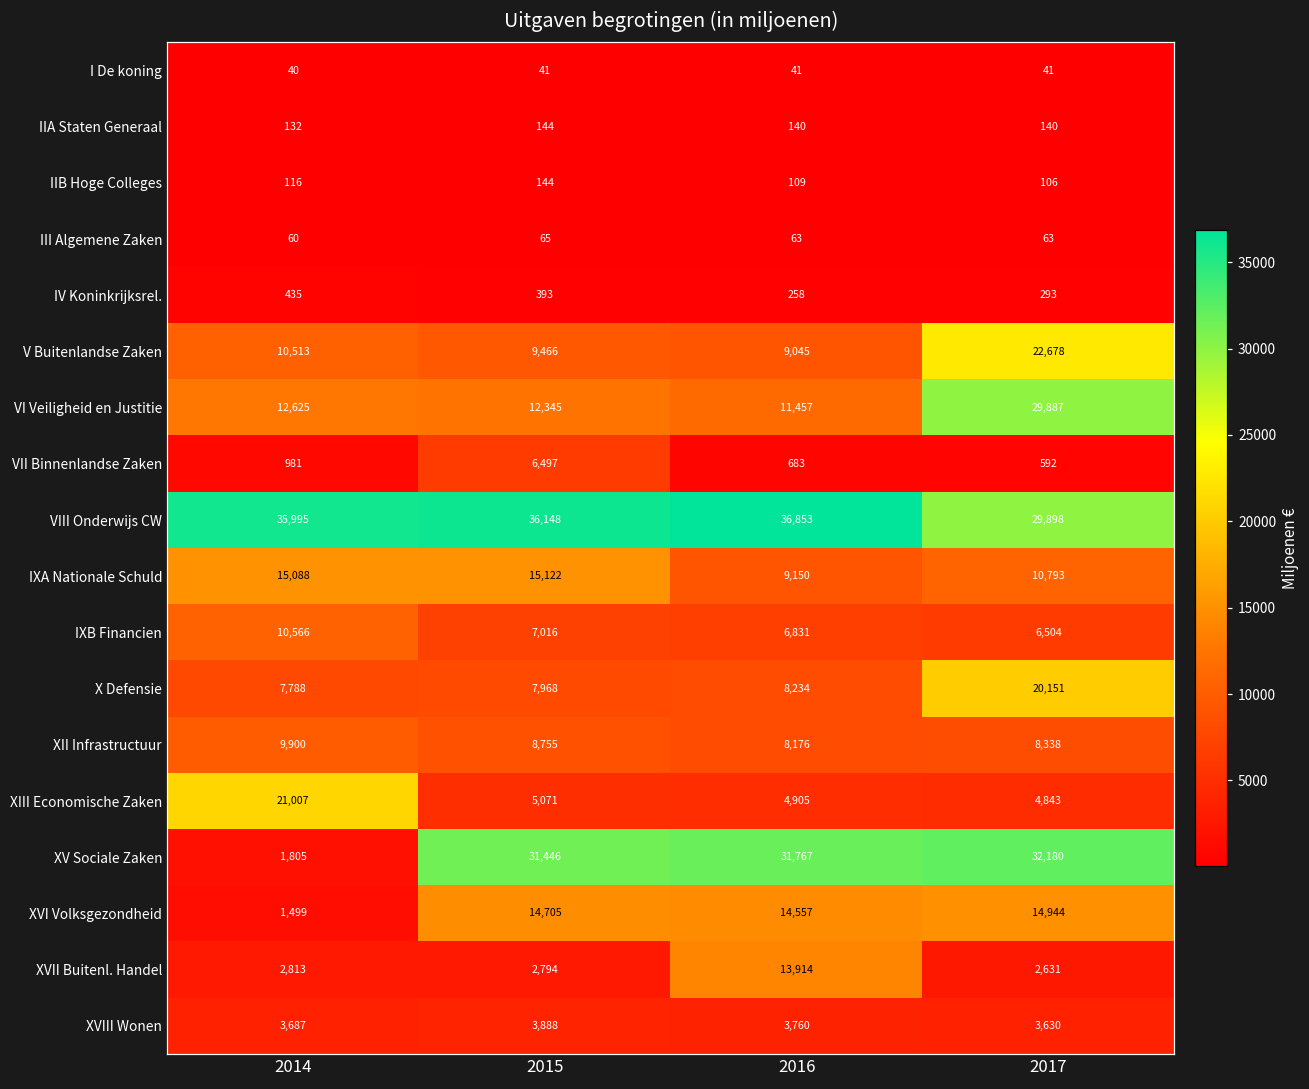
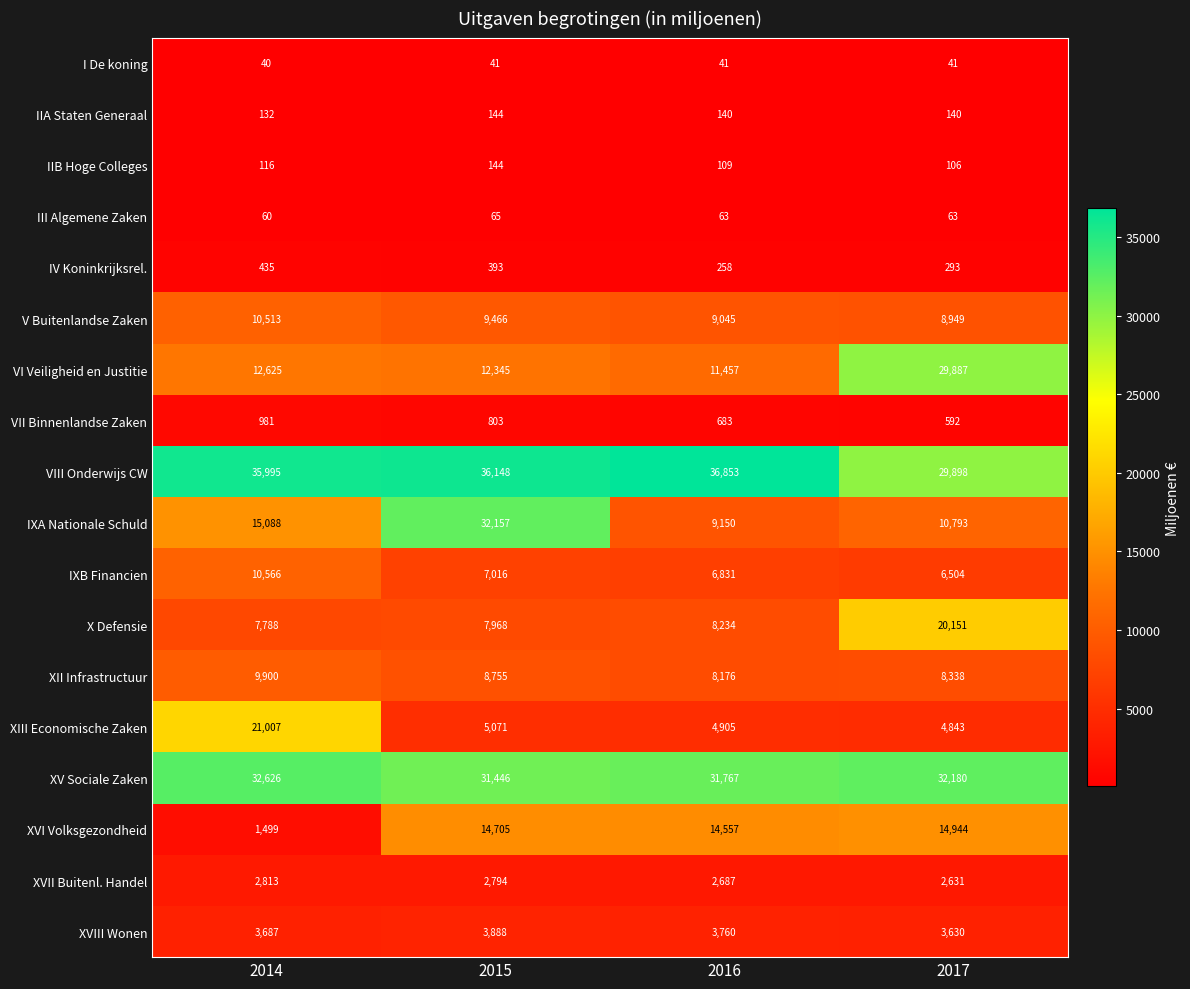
  {
    "I De koning": {
      "2014": "40",
      "2015": "41",
      "2016": "41",
      "2017": "41"
    },
    "IIA Staten Generaal": {
      "2014": "132",
      "2015": "144",
      "2016": "140",
      "2017": "140"
    },
    "IIB Hoge Colleges": {
      "2014": "116",
      "2015": "144",
      "2016": "109",
      "2017": "106"
    },
    "III Algemene Zaken": {
      "2014": "60",
      "2015": "65",
      "2016": "63",
      "2017": "63"
    },
    "IV Koninkrijksrel.": {
      "2014": "435",
      "2015": "393",
      "2016": "258",
      "2017": "293"
    },
    "V Buitenlandse Zaken": {
      "2014": "10,513",
      "2015": "9,466",
      "2016": "9,045",
-     "2017": "22,678"
+     "2017": "8,949"
    },
    "VI Veiligheid en Justitie": {
      "2014": "12,625",
      "2015": "12,345",
      "2016": "11,457",
      "2017": "29,887"
    },
    "VII Binnenlandse Zaken": {
      "2014": "981",
-     "2015": "6,497",
+     "2015": "803",
      "2016": "683",
      "2017": "592"
    },
    "VIII Onderwijs CW": {
      "2014": "35,995",
      "2015": "36,148",
      "2016": "36,853",
      "2017": "29,898"
    },
    "IXA Nationale Schuld": {
      "2014": "15,088",
-     "2015": "15,122",
+     "2015": "32,157",
      "2016": "9,150",
      "2017": "10,793"
    },
    "IXB Financien": {
      "2014": "10,566",
      "2015": "7,016",
      "2016": "6,831",
      "2017": "6,504"
    },
    "X Defensie": {
      "2014": "7,788",
      "2015": "7,968",
      "2016": "8,234",
      "2017": "20,151"
    },
    "XII Infrastructuur": {
      "2014": "9,900",
      "2015": "8,755",
      "2016": "8,176",
      "2017": "8,338"
    },
    "XIII Economische Zaken": {
      "2014": "21,007",
      "2015": "5,071",
      "2016": "4,905",
      "2017": "4,843"
    },
    "XV Sociale Zaken": {
-     "2014": "1,805",
+     "2014": "32,626",
      "2015": "31,446",
      "2016": "31,767",
      "2017": "32,180"
    },
    "XVI Volksgezondheid": {
      "2014": "1,499",
      "2015": "14,705",
      "2016": "14,557",
      "2017": "14,944"
    },
    "XVII Buitenl. Handel": {
      "2014": "2,813",
      "2015": "2,794",
-     "2016": "13,914",
+     "2016": "2,687",
      "2017": "2,631"
    },
    "XVIII Wonen": {
      "2014": "3,687",
      "2015": "3,888",
      "2016": "3,760",
      "2017": "3,630"
    }
  }
